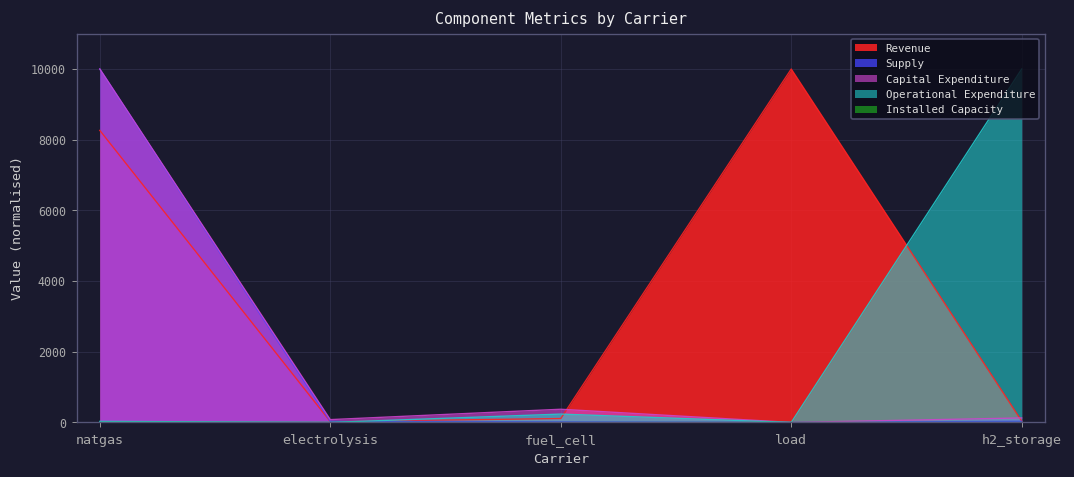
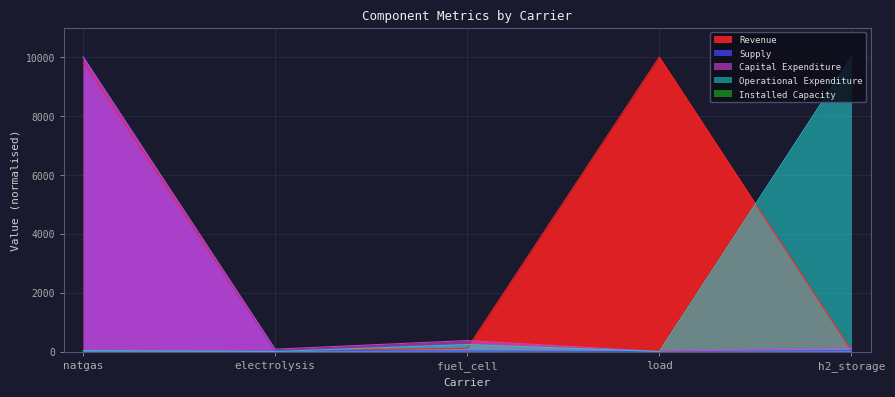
  {
    "Revenue": {
-     "natgas": 8300,
+     "natgas": 9800,
      "fuel_cell": 100,
      "load": 10000
    },
    "Capital Expenditure": {
      "fuel_cell": 400,
      "h2_storage": 100
    },
    "Operational Expenditure": {
      "fuel_cell": 200
    }
  }
